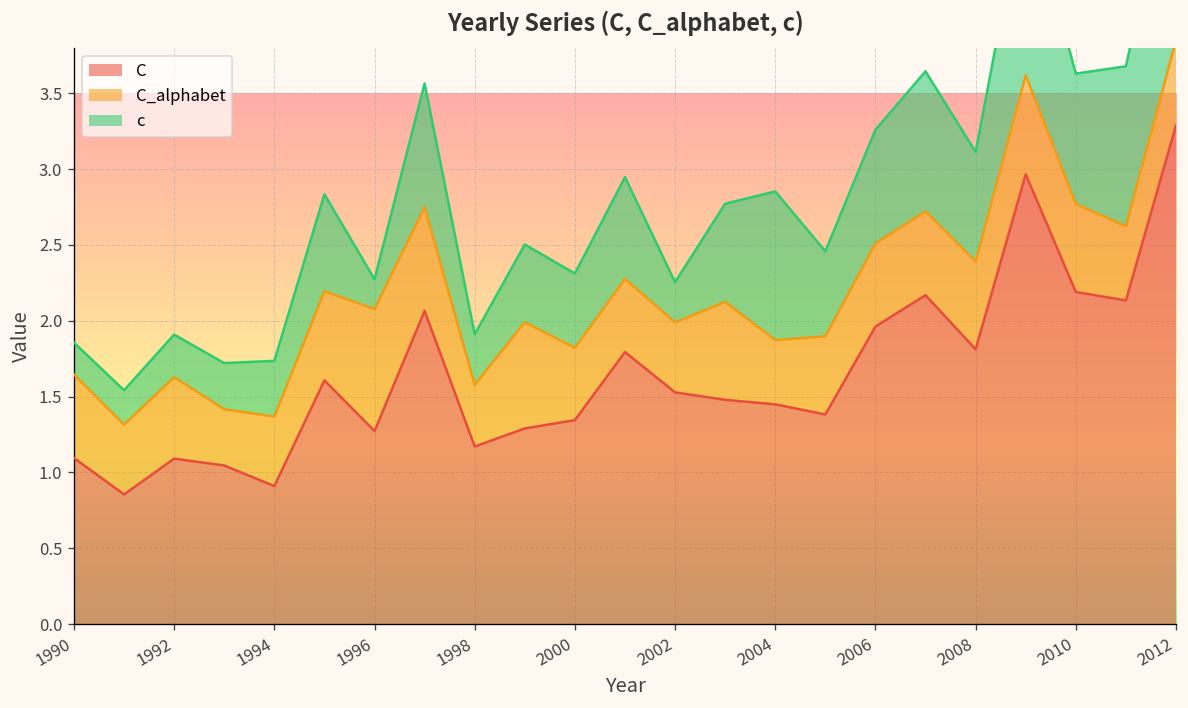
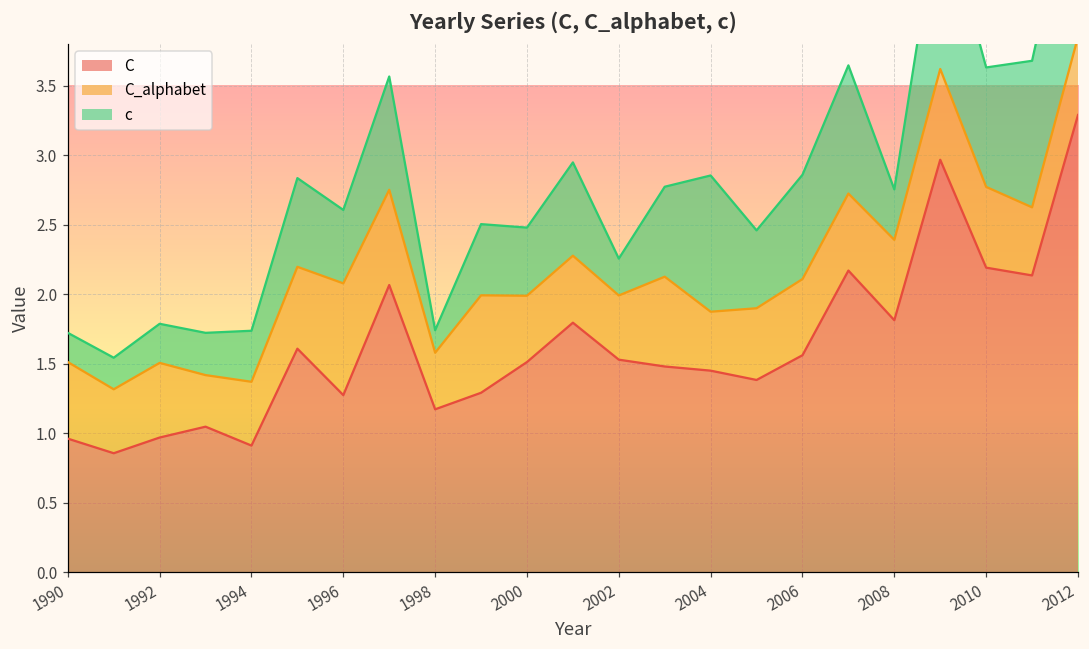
  {
    "C": {
-     "1990": 1.10,
-     "1992": 1.09,
+     "1990": 0.96,
+     "1992": 0.97,
      "1994": 0.91,
      "1996": 1.27,
      "1998": 1.17,
-     "2000": 1.35,
+     "2000": 1.51,
      "2002": 1.53,
      "2004": 1.45,
-     "2006": 1.96,
+     "2006": 1.56,
      "2008": 1.81,
      "2010": 2.19,
      "2012": 3.29
    },
    "C_alphabet": {
      "1990": 0.55,
      "1992": 0.54,
      "1994": 0.46,
      "1996": 0.80,
      "1998": 0.41,
      "2000": 0.48,
      "2002": 0.46,
      "2004": 0.42,
      "2006": 0.55,
      "2008": 0.58,
      "2010": 0.58
    },
    "c": {
      "1990": 0.21,
      "1992": 0.28,
      "1994": 0.37,
-     "1996": 0.20,
-     "1998": 0.33,
+     "1996": 0.53,
+     "1998": 0.16,
      "2000": 0.49,
      "2002": 0.26,
      "2004": 0.98,
      "2006": 0.75,
-     "2008": 0.72,
+     "2008": 0.36,
      "2010": 0.86
    }
  }
